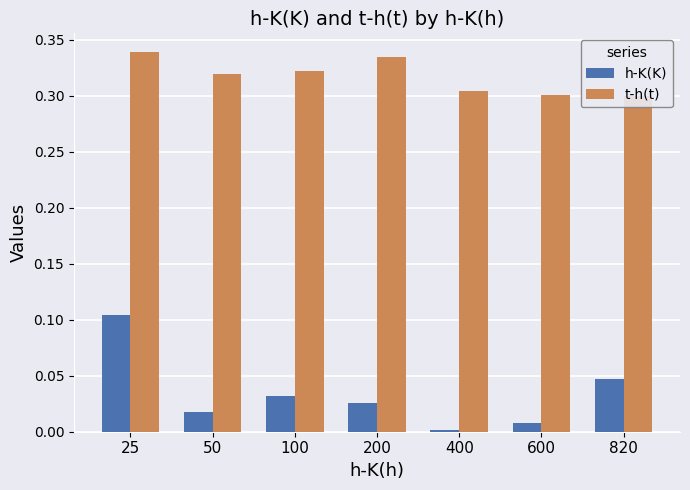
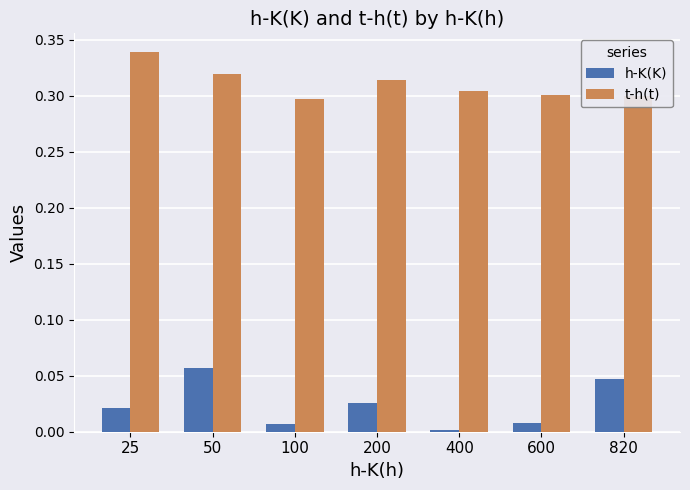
  {
    "h-K(K)": {
-     "25": 0.104,
-     "50": 0.017,
-     "100": 0.032,
+     "25": 0.021,
+     "50": 0.057,
+     "100": 0.007,
      "200": 0.026,
      "600": 0.008,
      "820": 0.047
    },
    "t-h(t)": {
      "25": 0.339,
      "50": 0.320,
-     "100": 0.322,
-     "200": 0.335,
+     "100": 0.297,
+     "200": 0.314,
      "400": 0.304,
      "600": 0.301
    }
  }
